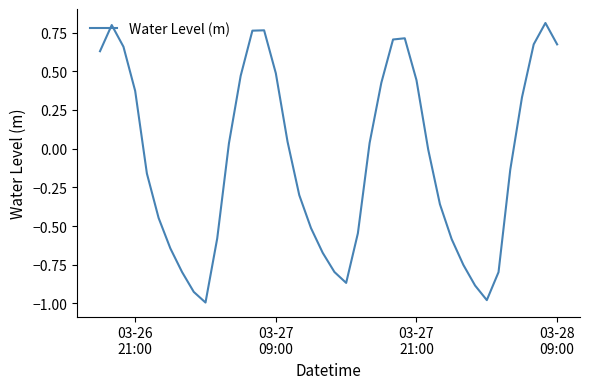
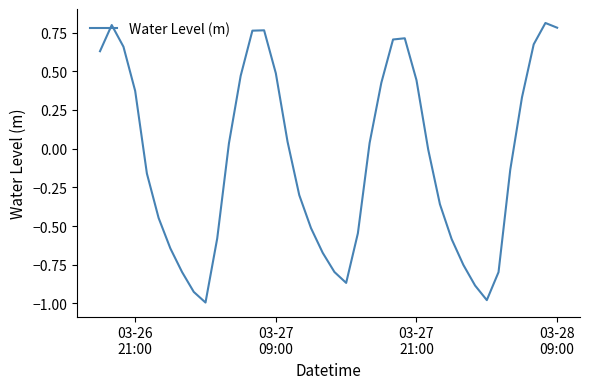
  {
    "03-26 21:00": 0.37,
    "03-27 09:00": 0.49,
    "03-27 21:00": 0.44,
-   "03-28 09:00": 0.67
+   "03-28 09:00": 0.78
  }
